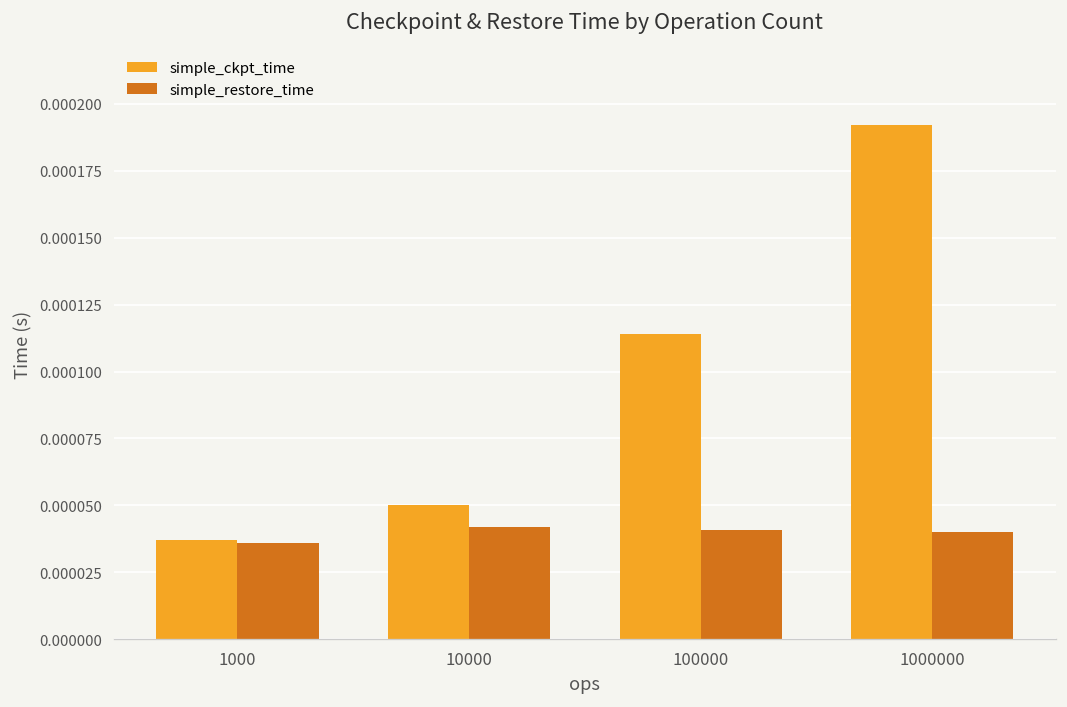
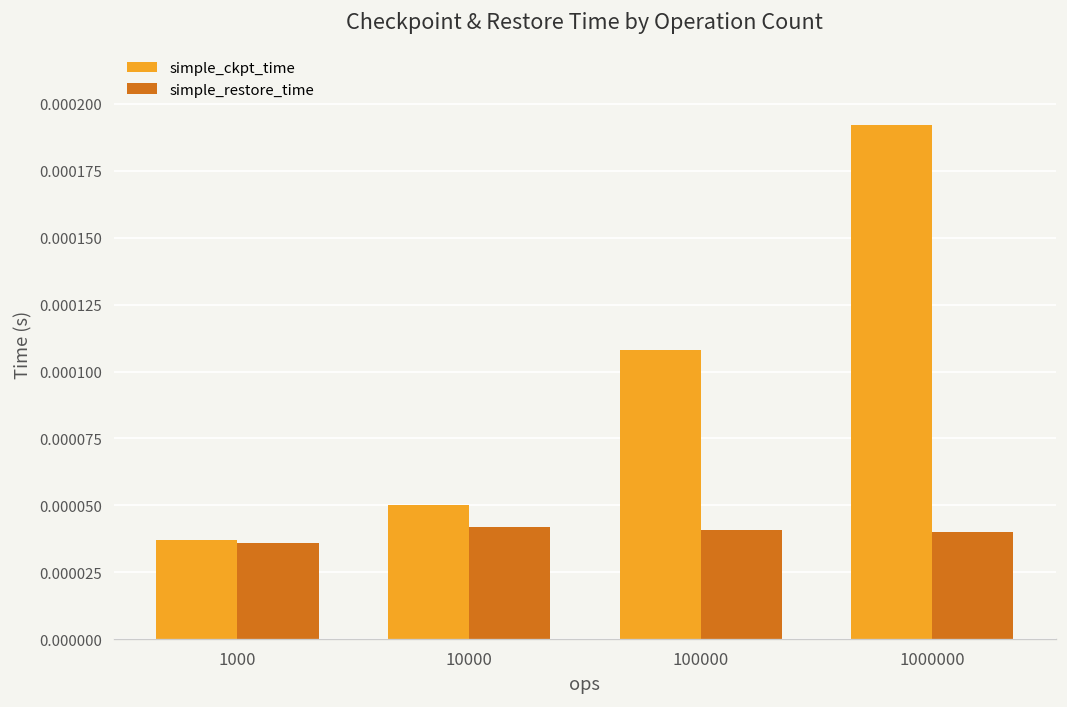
  {
    "simple_ckpt_time": {
      "1000": 0.000037,
      "10000": 0.000050,
-     "100000": 0.000114,
+     "100000": 0.000108,
      "1000000": 0.000192
    },
    "simple_restore_time": {
      "1000": 0.000036,
      "10000": 0.000042,
      "100000": 0.000041,
      "1000000": 0.000040
    }
  }
